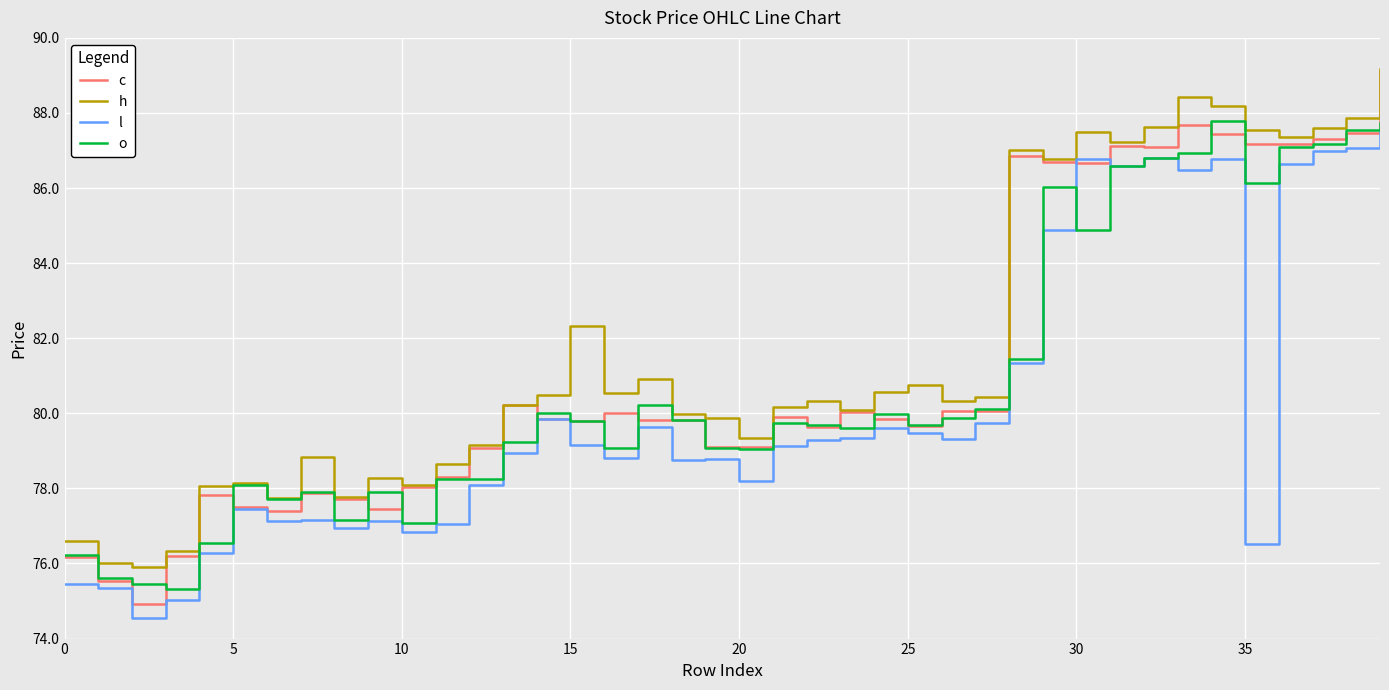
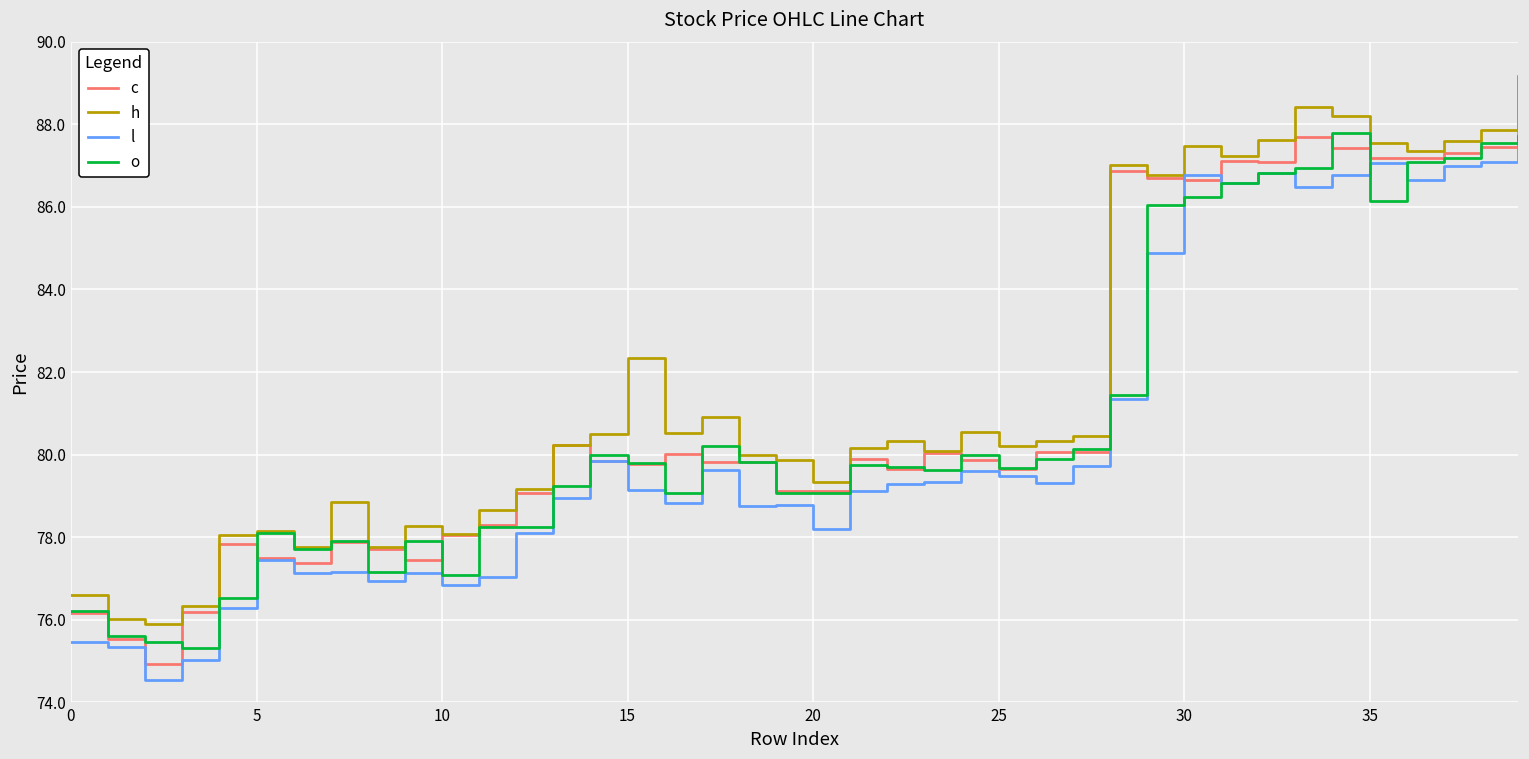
  {
    "c": {
      "30": 86.7,
      "35": 87.2
    },
    "h": {
      "0": 76.6,
      "15": 82.3,
      "20": 79.3,
-     "25": 80.8,
+     "25": 80.2,
      "30": 87.5,
      "35": 87.5
    },
    "l": {
      "0": 75.5,
      "10": 76.8,
      "15": 79.2,
      "20": 78.2,
      "25": 79.5,
      "30": 86.8,
-     "35": 76.5
+     "35": 87.1
    },
    "o": {
      "10": 77.1,
-     "30": 84.9,
+     "30": 86.2,
      "35": 86.1
    }
  }
